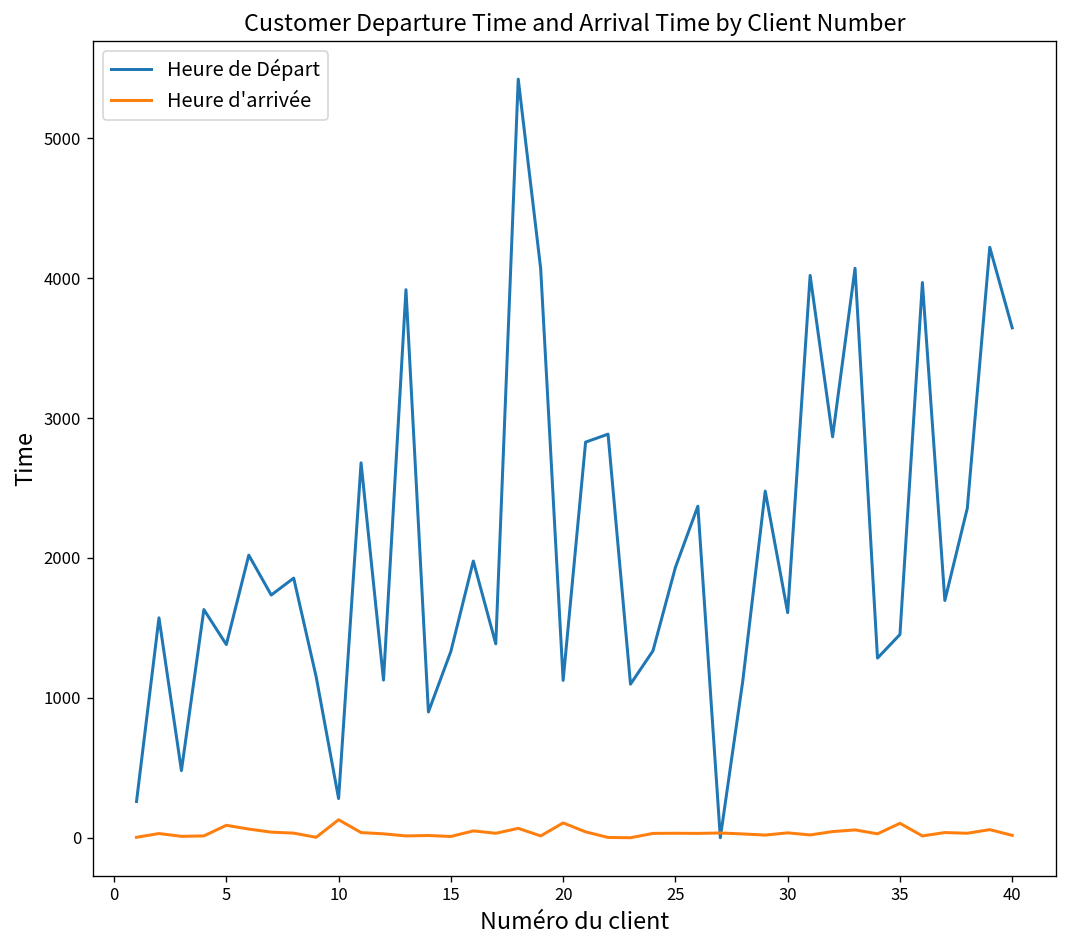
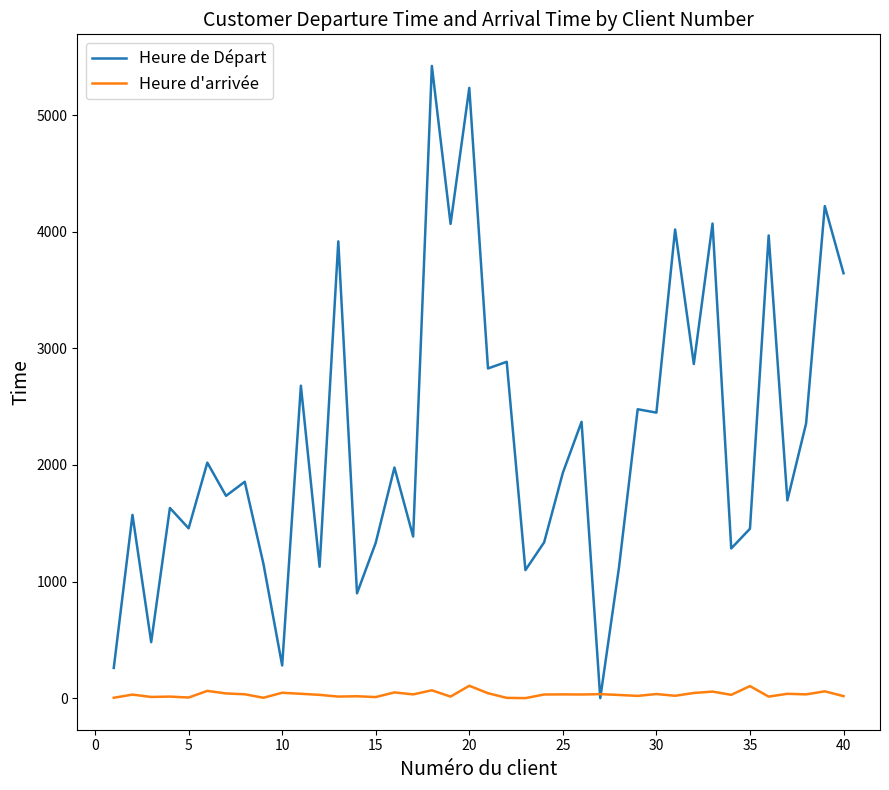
  {
    "Heure de Départ": {
-     "5": 1380,
+     "5": 1460,
      "10": 280,
      "15": 1330,
-     "20": 1130,
+     "20": 5230,
      "25": 1930,
-     "30": 1610,
+     "30": 2450,
      "35": 1450,
      "40": 3640
    },
    "Heure d'arrivée": {
-     "5": 90,
-     "10": 130,
+     "5": 10,
+     "10": 50,
      "15": 10,
      "20": 110,
      "25": 30,
      "30": 40,
      "35": 100,
      "40": 20
    }
  }
